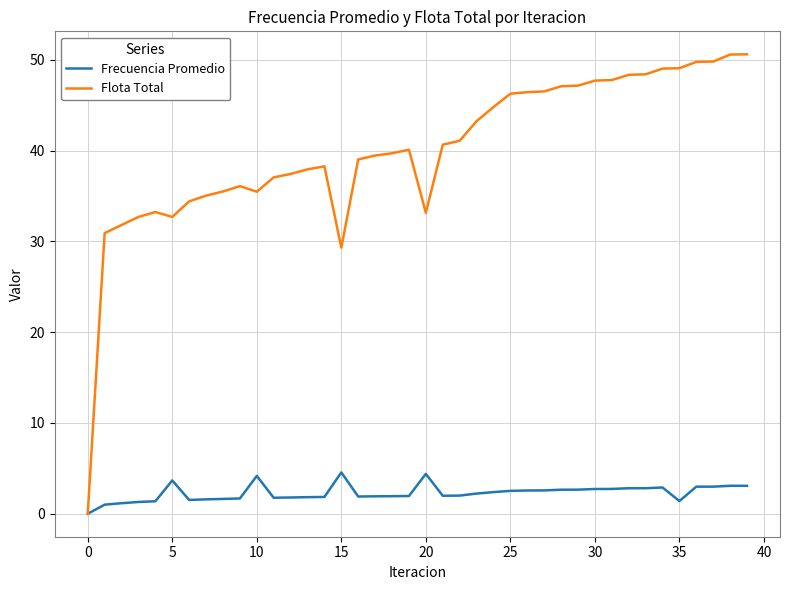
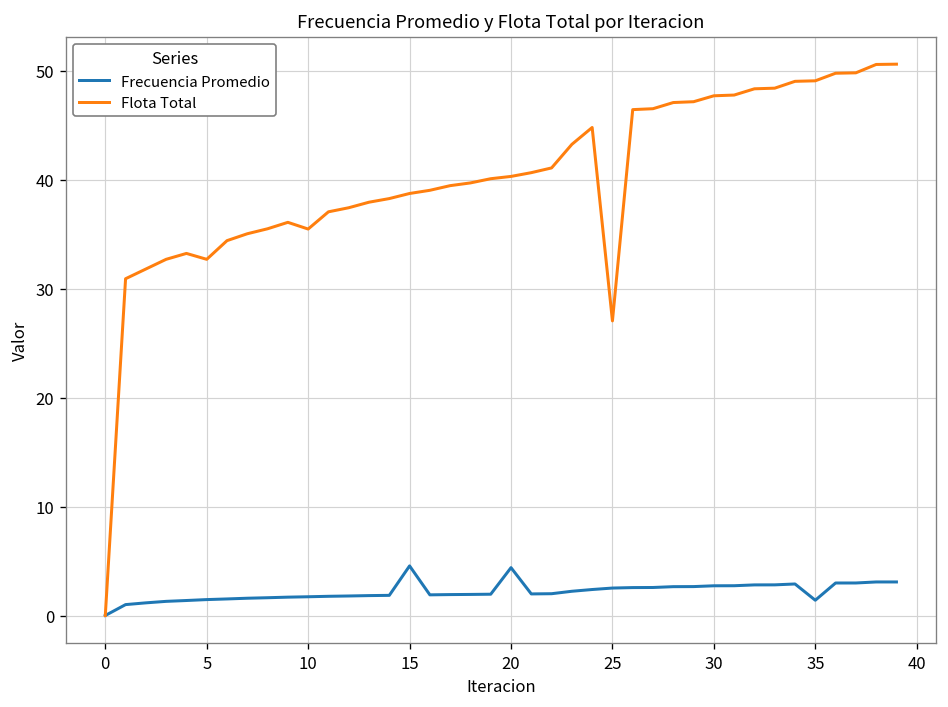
  {
    "Frecuencia Promedio": {
-     "5": 4,
-     "10": 4,
+     "5": 1,
+     "10": 2,
      "15": 5,
      "20": 4,
      "25": 3,
      "30": 3,
      "35": 1
    },
    "Flota Total": {
      "5": 33,
      "10": 35,
-     "15": 29,
-     "20": 33,
-     "25": 46,
+     "15": 39,
+     "20": 40,
+     "25": 27,
      "30": 48,
      "35": 49
    }
  }
